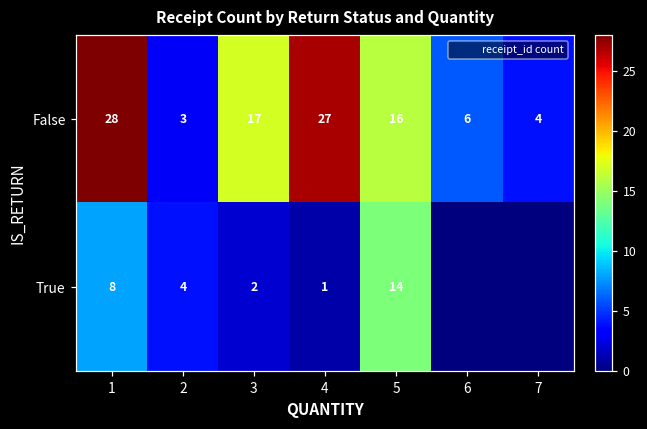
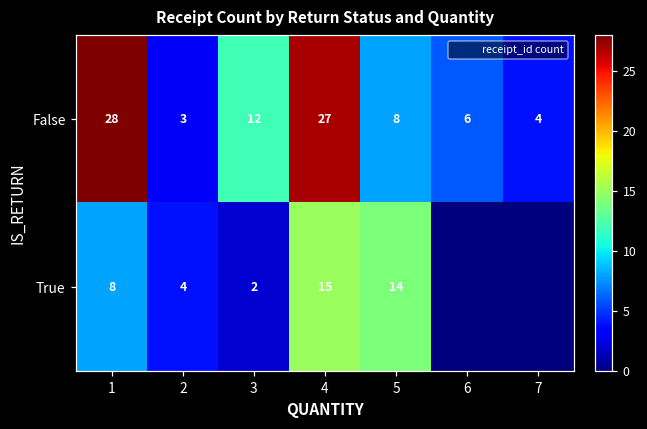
  {
    "False": {
      "1": 28,
      "2": 3,
-     "3": 17,
+     "3": 12,
      "4": 27,
-     "5": 16,
+     "5": 8,
      "6": 6,
      "7": 4
    },
    "True": {
      "1": 8,
      "2": 4,
      "3": 2,
-     "4": 1,
+     "4": 15,
      "5": 14
    }
  }
